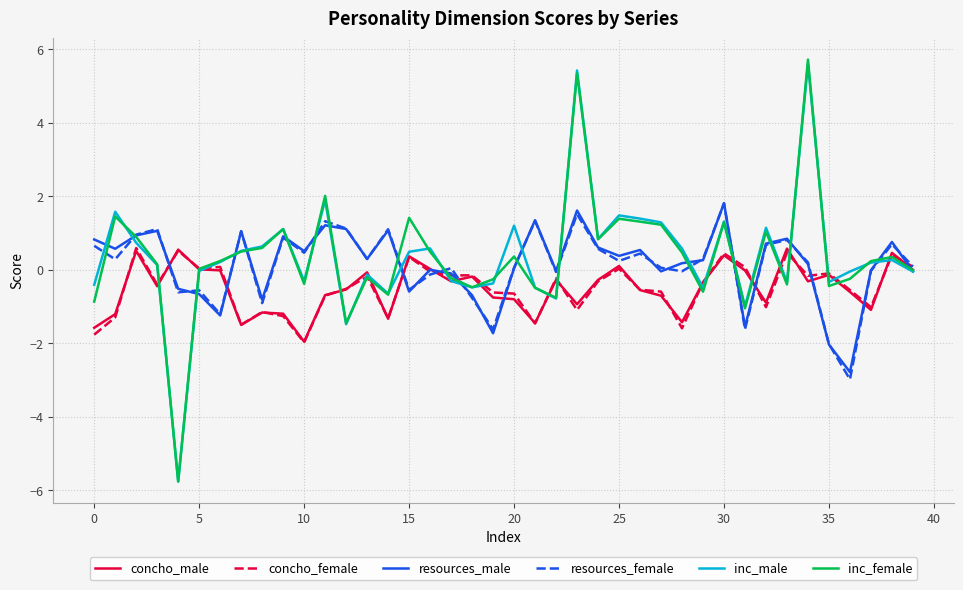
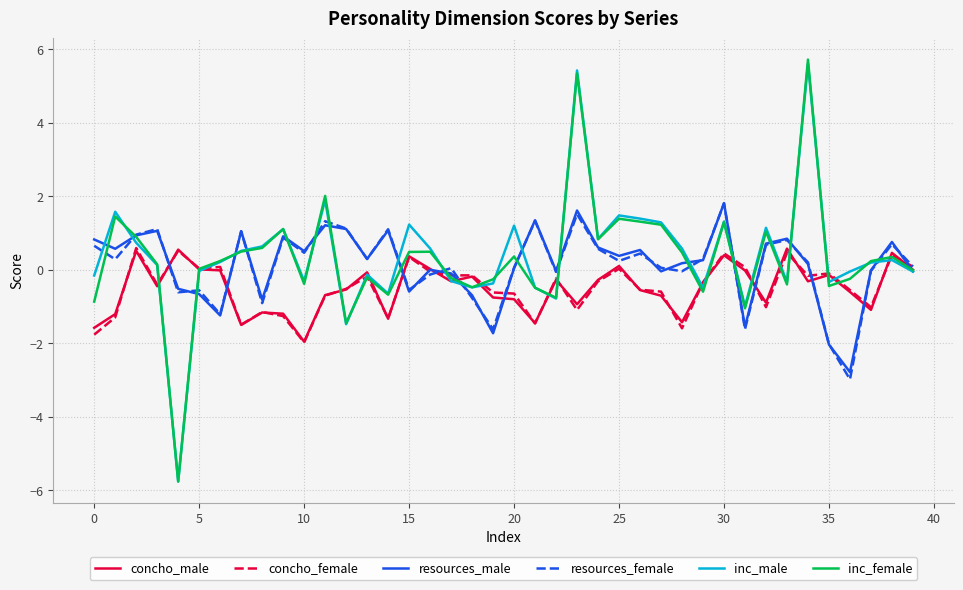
  {
    "inc_male": {
-     "0": -0.4,
+     "0": -0.2,
      "10": -0.3,
-     "15": 0.5,
+     "15": 1.2,
      "20": 1.2,
      "25": 1.5,
      "35": -0.3
    },
    "inc_female": {
      "0": -0.9,
      "10": -0.4,
-     "15": 1.4,
+     "15": 0.5,
      "20": 0.4,
      "25": 1.4,
      "35": -0.4
    }
  }
